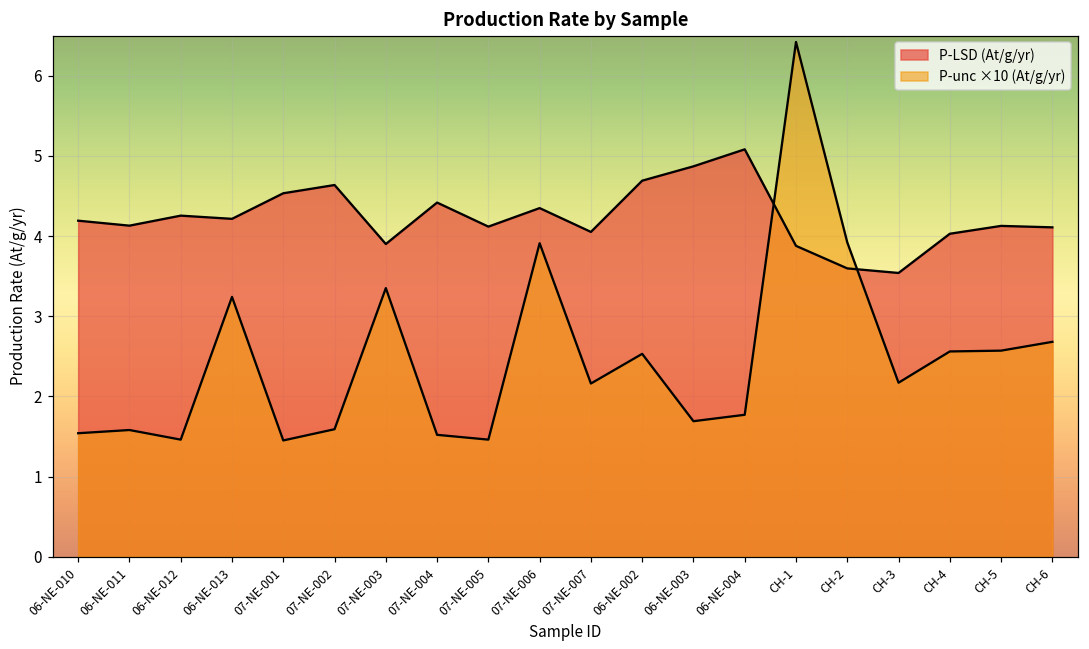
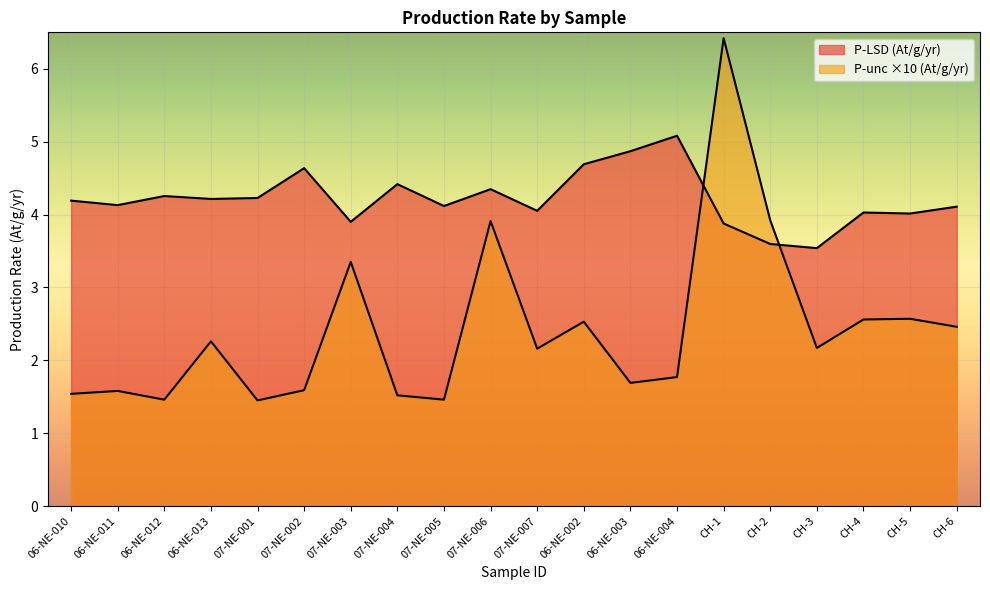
  {
    "P-LSD (At/g/yr)": {
      "06-NE-010": 4.2,
      "06-NE-011": 4.1,
      "06-NE-012": 4.3,
      "06-NE-013": 4.2,
-     "07-NE-001": 4.5,
+     "07-NE-001": 4.2,
      "07-NE-002": 4.6,
      "07-NE-003": 3.9,
      "07-NE-004": 4.4,
      "07-NE-005": 4.1,
      "07-NE-006": 4.3,
      "07-NE-007": 4.1,
      "06-NE-002": 4.7,
      "06-NE-003": 4.9,
      "06-NE-004": 5.1,
      "CH-1": 3.9,
      "CH-2": 3.6,
      "CH-3": 3.5,
      "CH-4": 4.0,
-     "CH-5": 4.1,
+     "CH-5": 4.0,
      "CH-6": 4.1
    },
    "P-unc ×10 (At/g/yr)": {
      "06-NE-010": 1.5,
      "06-NE-011": 1.6,
      "06-NE-012": 1.5,
-     "06-NE-013": 3.2,
+     "06-NE-013": 2.3,
      "07-NE-001": 1.5,
      "07-NE-002": 1.6,
      "07-NE-003": 3.4,
      "07-NE-004": 1.5,
      "07-NE-005": 1.5,
      "07-NE-006": 3.9,
      "07-NE-007": 2.2,
      "06-NE-002": 2.5,
      "06-NE-003": 1.7,
      "06-NE-004": 1.8,
      "CH-1": 6.4,
      "CH-2": 3.9,
      "CH-3": 2.2,
      "CH-4": 2.6,
      "CH-5": 2.6,
-     "CH-6": 2.7
+     "CH-6": 2.5
    }
  }
